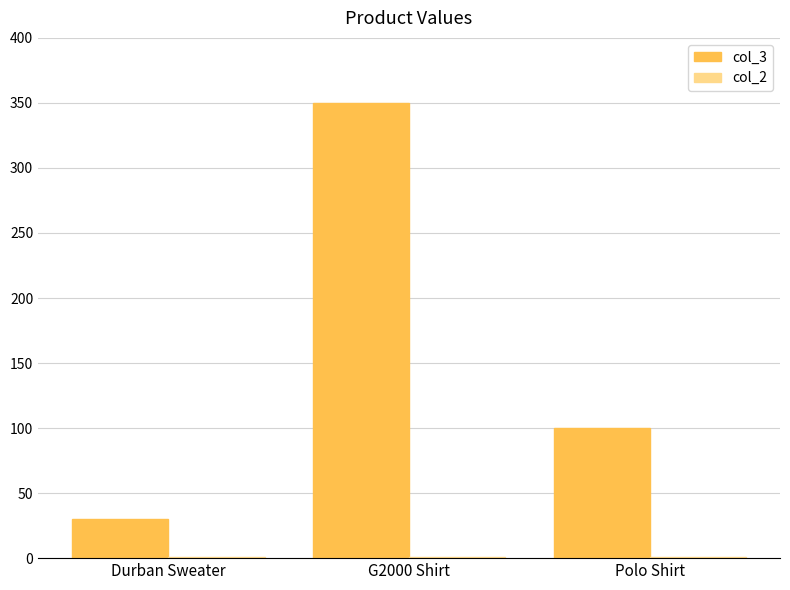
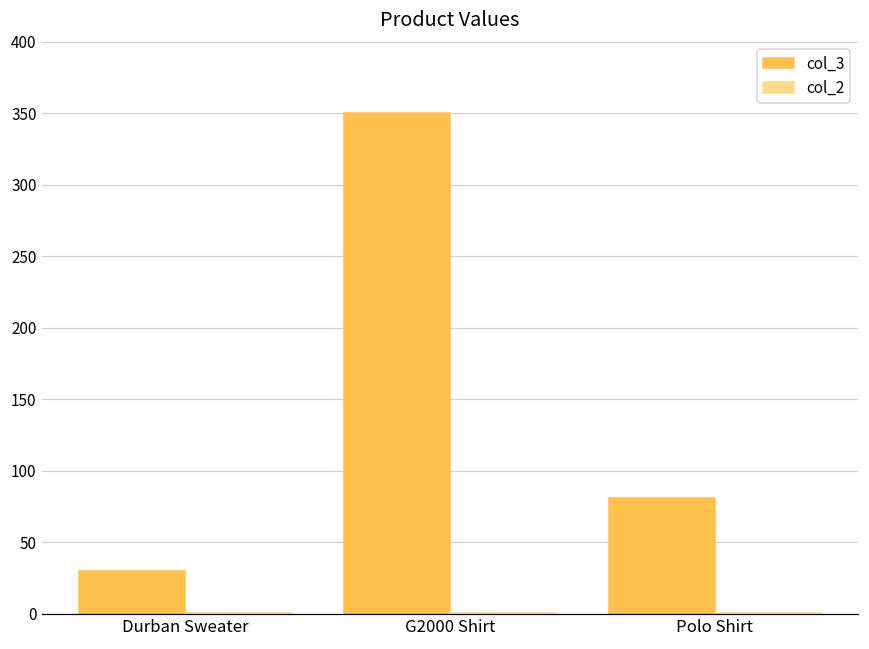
  {
    "col_3": {
      "Durban Sweater": 30,
      "G2000 Shirt": 350,
-     "Polo Shirt": 100
+     "Polo Shirt": 81
    }
  }
